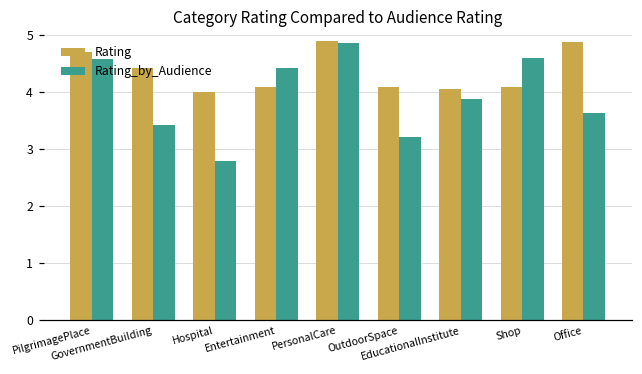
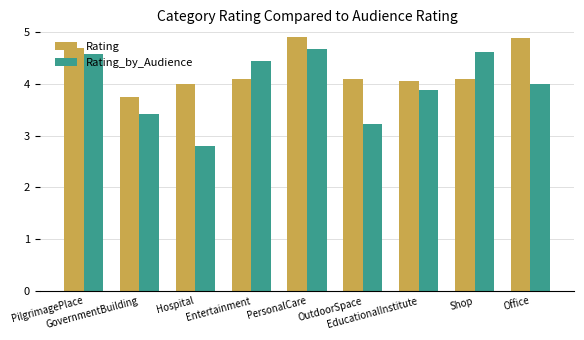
  {
    "Rating": {
      "PilgrimagePlace": 4.7,
-     "GovernmentBuilding": 4.4,
+     "GovernmentBuilding": 3.8,
      "Hospital": 4.0,
      "Entertainment": 4.1,
      "PersonalCare": 4.9,
      "OutdoorSpace": 4.1,
      "EducationalInstitute": 4.1,
      "Shop": 4.1,
      "Office": 4.9
    },
    "Rating_by_Audience": {
      "PilgrimagePlace": 4.6,
      "GovernmentBuilding": 3.4,
      "Hospital": 2.8,
      "Entertainment": 4.4,
-     "PersonalCare": 4.9,
+     "PersonalCare": 4.7,
      "OutdoorSpace": 3.2,
      "EducationalInstitute": 3.9,
      "Shop": 4.6,
-     "Office": 3.6
+     "Office": 4.0
    }
  }
